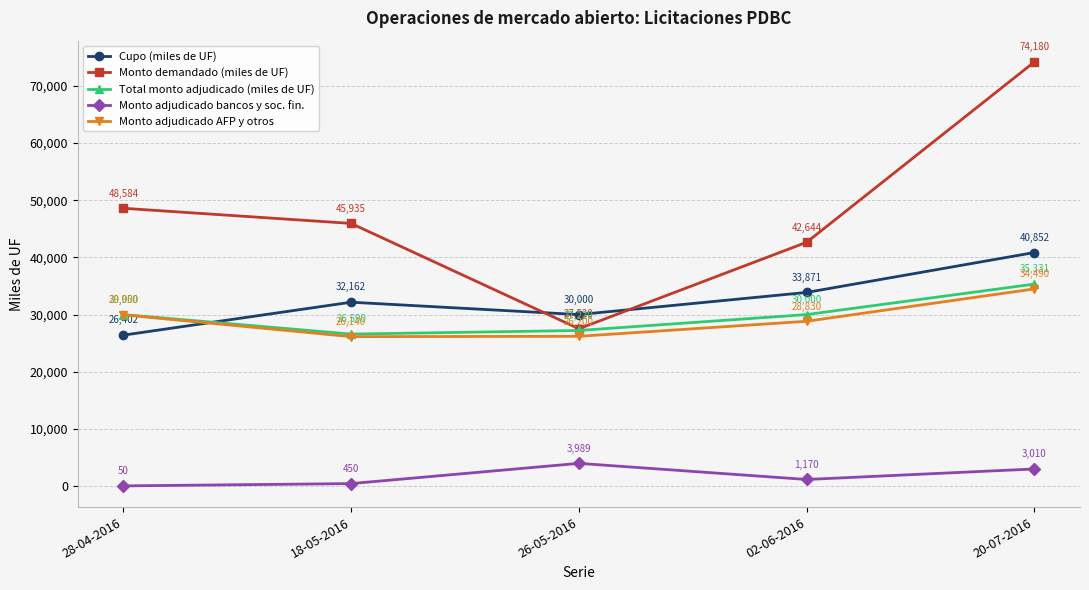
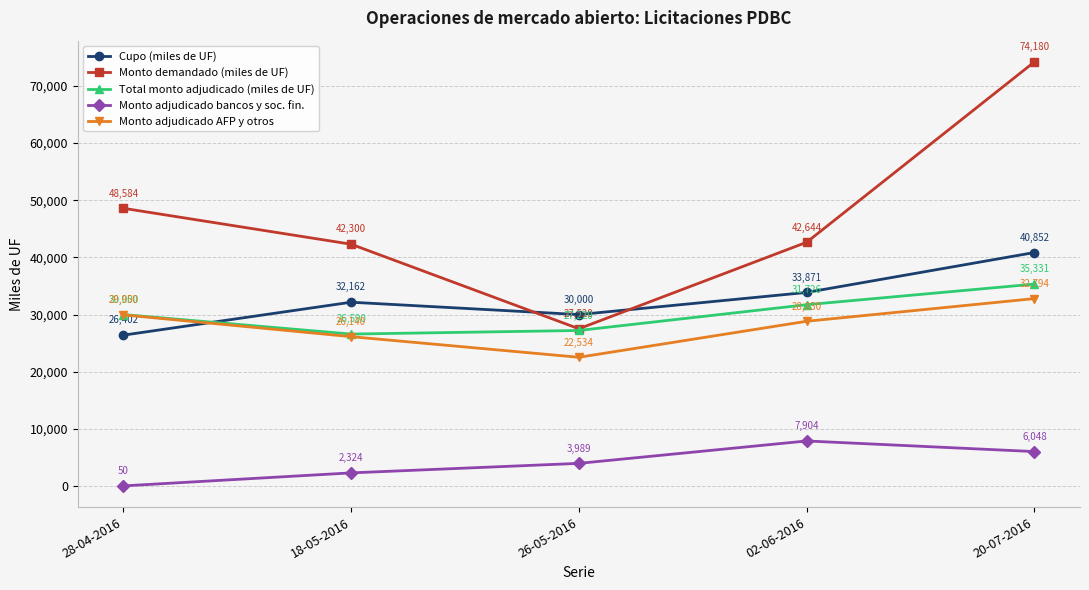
  {
    "Cupo (miles de UF)": {
      "18-05-2016": "32,162",
      "26-05-2016": "30,000",
      "02-06-2016": "33,871",
      "20-07-2016": "40,852"
    },
    "Monto demandado (miles de UF)": {
      "28-04-2016": "48,584",
-     "18-05-2016": "45,935",
+     "18-05-2016": "42,300",
      "02-06-2016": "42,644",
      "20-07-2016": "74,180"
    },
    "Total monto adjudicado (miles de UF)": {
-     "02-06-2016": "30,000",
+     "02-06-2016": "31,726",
      "20-07-2016": "35,331"
    },
    "Monto adjudicado bancos y soc. fin.": {
      "28-04-2016": "50",
-     "18-05-2016": "450",
+     "18-05-2016": "2,324",
      "26-05-2016": "3,989",
-     "02-06-2016": "1,170",
-     "20-07-2016": "3,010"
+     "02-06-2016": "7,904",
+     "20-07-2016": "6,048"
    },
    "Monto adjudicado AFP y otros": {
-     "26-05-2016": "26,200",
-     "20-07-2016": "34,490"
+     "26-05-2016": "22,534",
+     "20-07-2016": "32,794"
    }
  }
